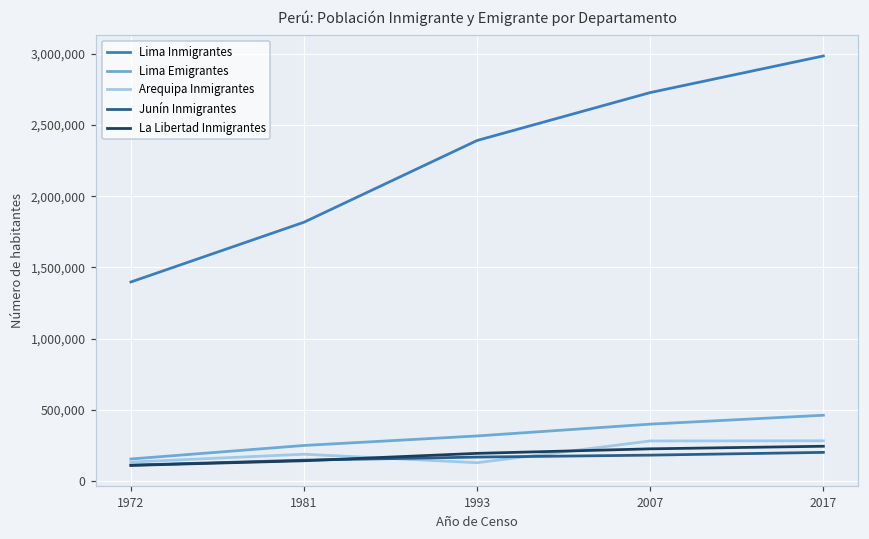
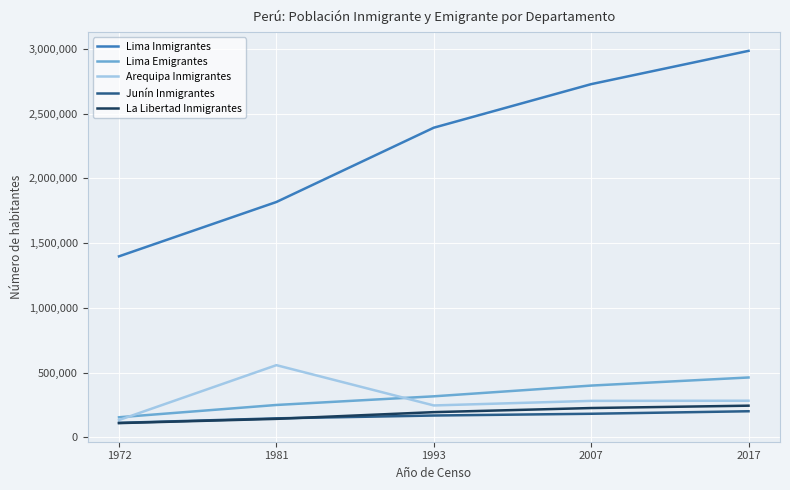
  {
    "Lima Inmigrantes": {
      "1972": "1,400,000",
      "1981": "1,820,000",
      "1993": "2,390,000",
      "2007": "2,730,000",
      "2017": "2,990,000"
    },
    "Lima Emigrantes": {
      "1972": "160,000",
      "1981": "250,000",
      "1993": "320,000",
      "2007": "400,000",
      "2017": "460,000"
    },
    "Arequipa Inmigrantes": {
      "1972": "130,000",
-     "1981": "190,000",
-     "1993": "130,000",
+     "1981": "560,000",
+     "1993": "250,000",
      "2007": "280,000",
      "2017": "280,000"
    }
  }
